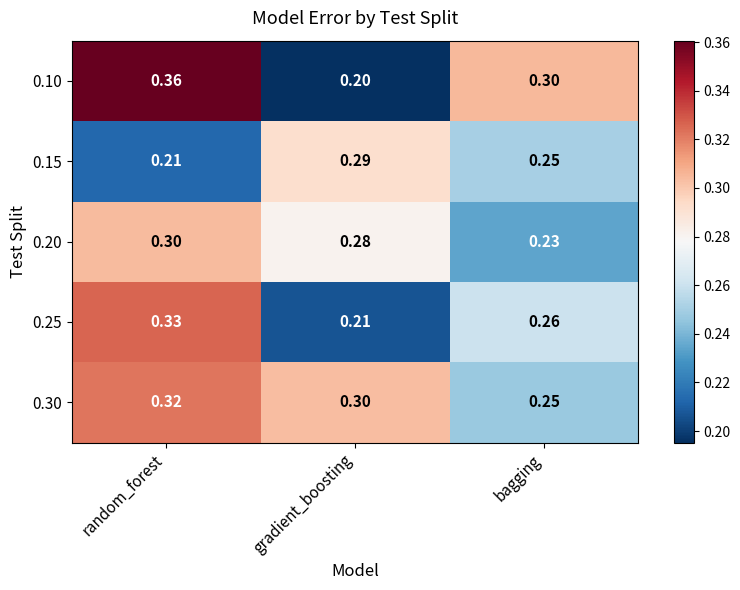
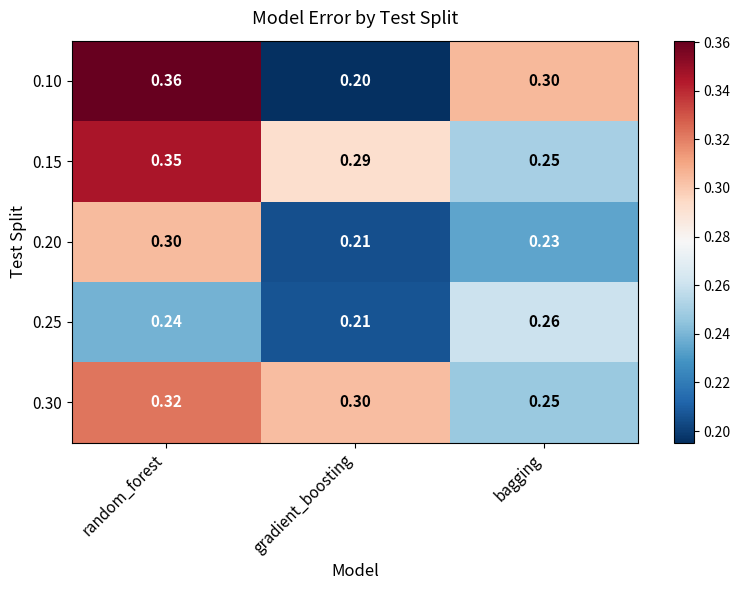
  {
    "0.10": {
      "random_forest": 0.36,
      "gradient_boosting": 0.20,
      "bagging": 0.30
    },
    "0.15": {
-     "random_forest": 0.21,
+     "random_forest": 0.35,
      "gradient_boosting": 0.29,
      "bagging": 0.25
    },
    "0.20": {
      "random_forest": 0.30,
-     "gradient_boosting": 0.28,
+     "gradient_boosting": 0.21,
      "bagging": 0.23
    },
    "0.25": {
-     "random_forest": 0.33,
+     "random_forest": 0.24,
      "gradient_boosting": 0.21,
      "bagging": 0.26
    },
    "0.30": {
      "random_forest": 0.32,
      "gradient_boosting": 0.30,
      "bagging": 0.25
    }
  }
